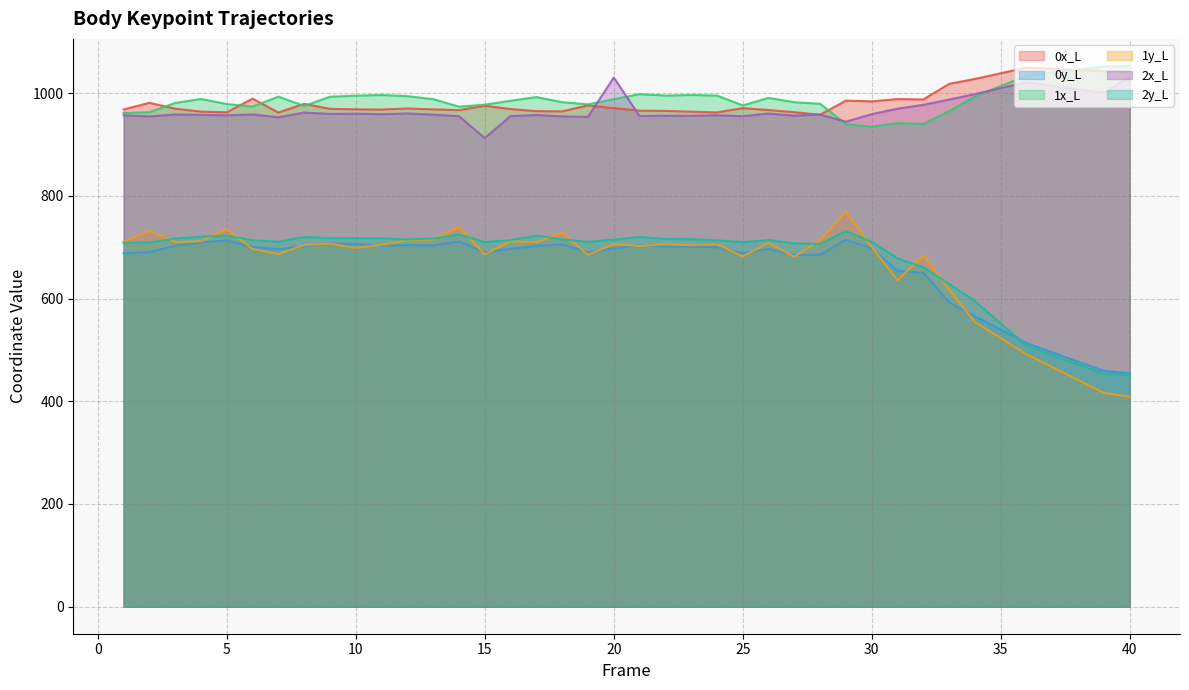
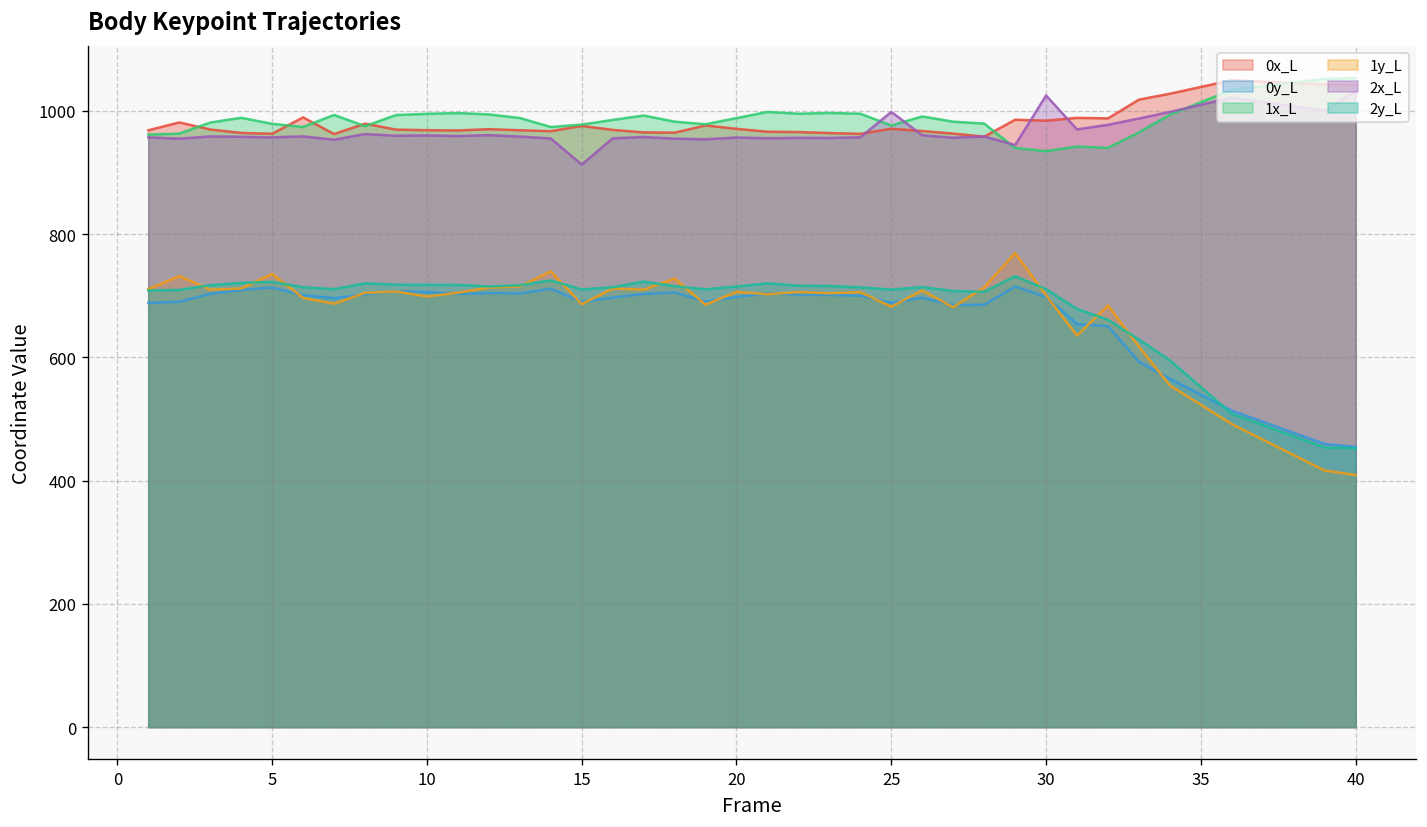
  {
    "2x_L": {
      "5": 960,
      "10": 960,
      "15": 910,
-     "20": 1030,
-     "25": 960,
-     "30": 960
+     "20": 960,
+     "25": 1000,
+     "30": 1020
    }
  }
